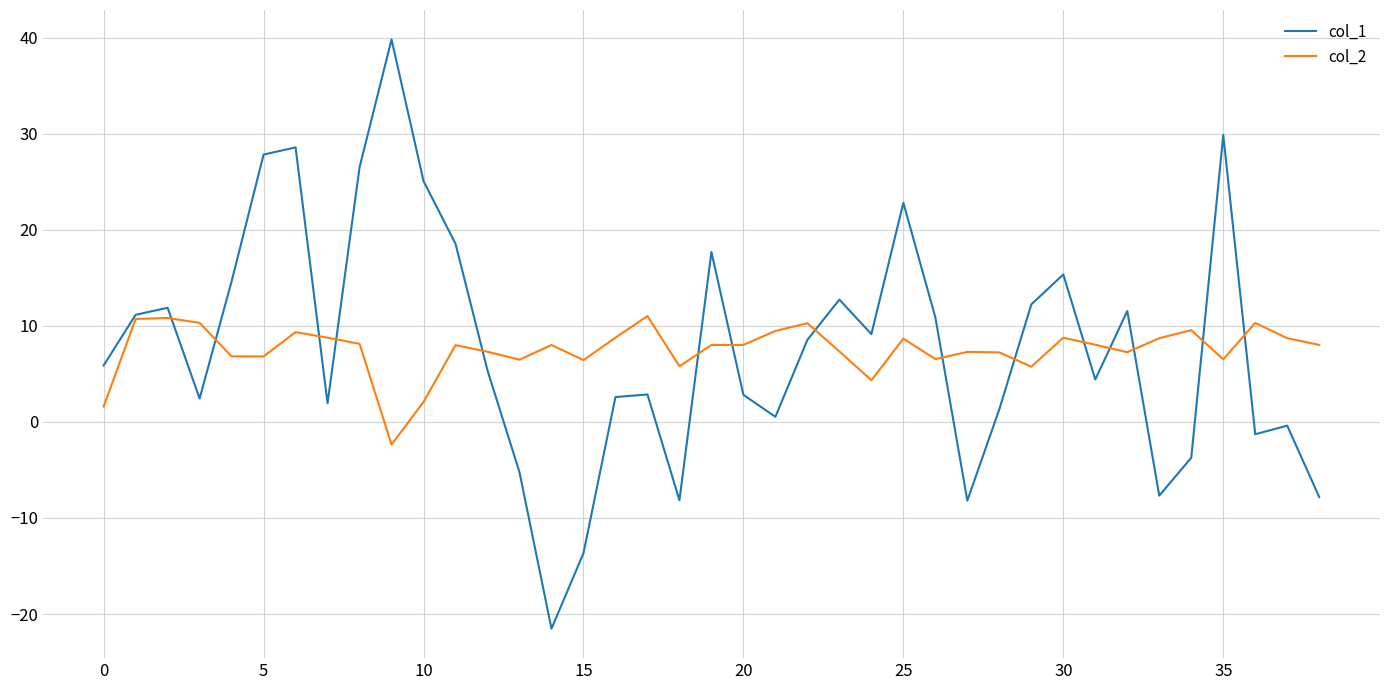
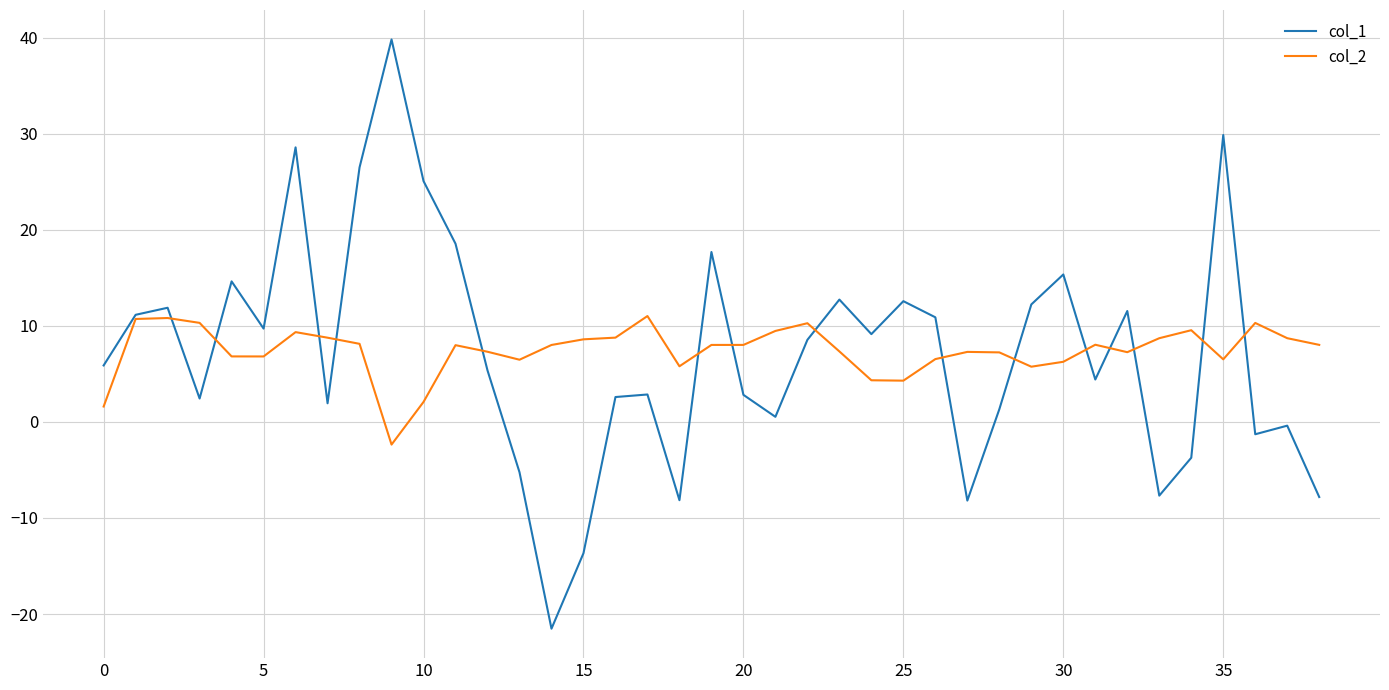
  {
    "col_1": {
      "0": 6,
-     "5": 28,
+     "5": 10,
      "10": 25,
      "15": -14,
      "20": 3,
-     "25": 23,
+     "25": 13,
      "30": 15,
      "35": 30
    },
    "col_2": {
      "0": 2,
      "5": 7,
      "10": 2,
-     "15": 6,
+     "15": 9,
      "20": 8,
-     "25": 9,
-     "30": 9,
+     "25": 4,
+     "30": 6,
      "35": 7
    }
  }
